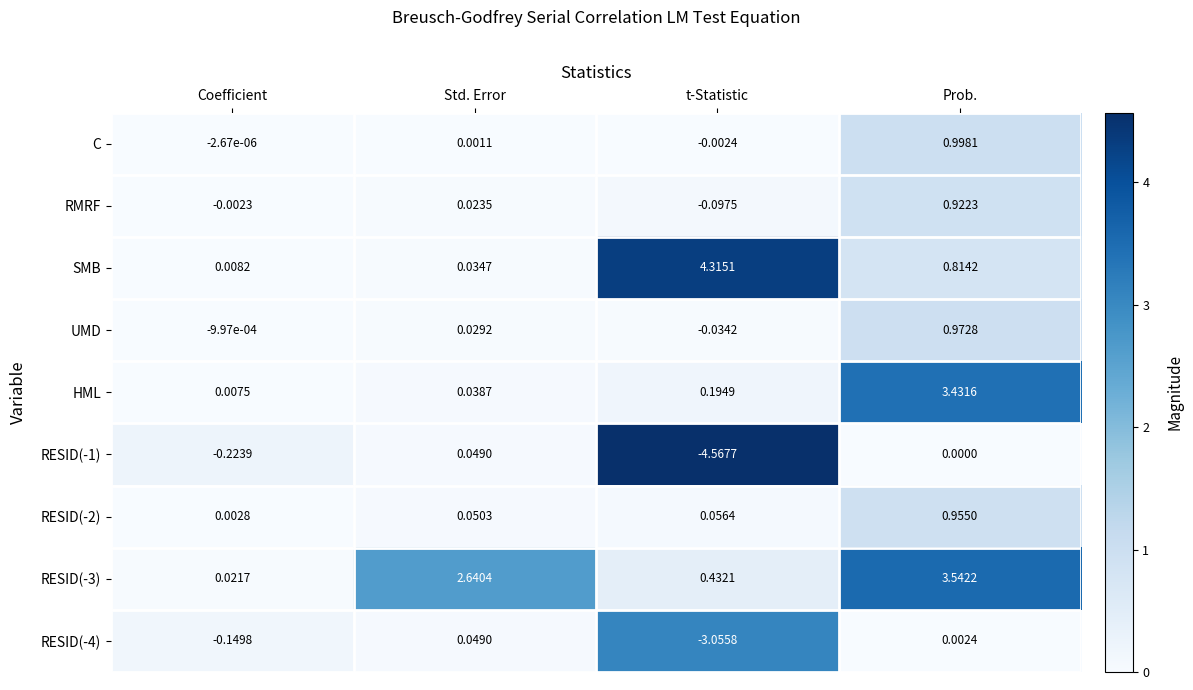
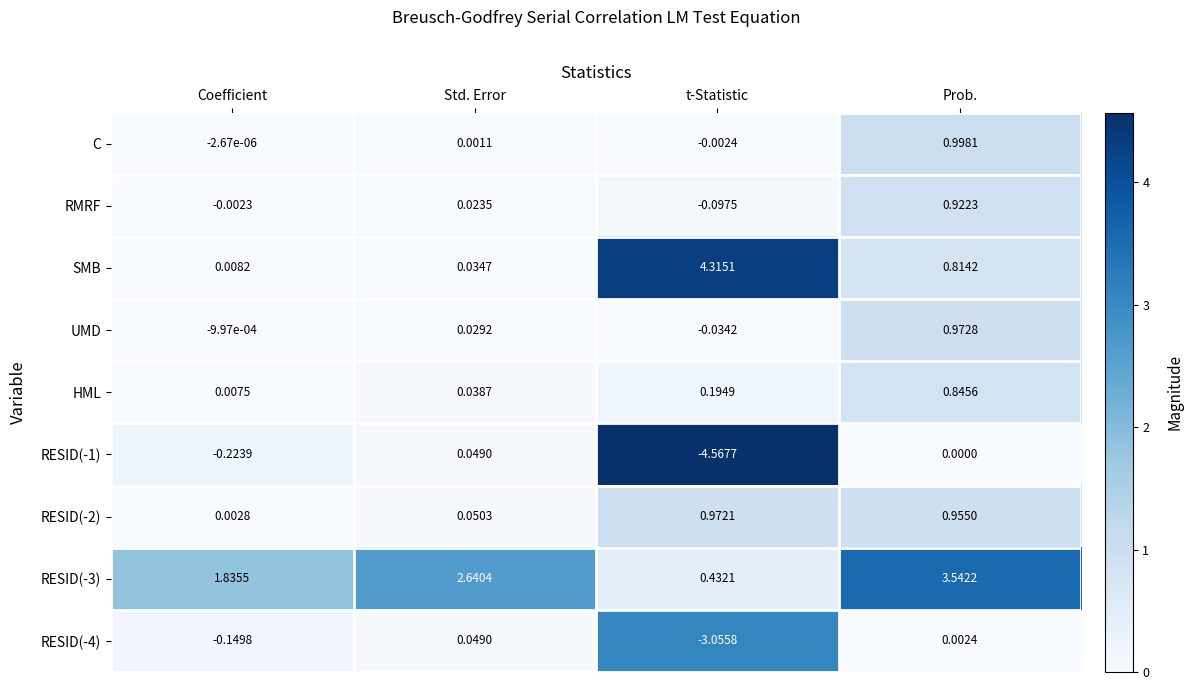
  {
    "C": {
      "Coefficient": "-2.67e-06",
      "Std. Error": "0.0011",
      "t-Statistic": "-0.0024",
      "Prob.": "0.9981"
    },
    "RMRF": {
      "Coefficient": "-0.0023",
      "Std. Error": "0.0235",
      "t-Statistic": "-0.0975",
      "Prob.": "0.9223"
    },
    "SMB": {
      "Coefficient": "0.0082",
      "Std. Error": "0.0347",
      "t-Statistic": "4.3151",
      "Prob.": "0.8142"
    },
    "UMD": {
      "Coefficient": "-9.97e-04",
      "Std. Error": "0.0292",
      "t-Statistic": "-0.0342",
      "Prob.": "0.9728"
    },
    "HML": {
      "Coefficient": "0.0075",
      "Std. Error": "0.0387",
      "t-Statistic": "0.1949",
-     "Prob.": "3.4316"
+     "Prob.": "0.8456"
    },
    "RESID(-1)": {
      "Coefficient": "-0.2239",
      "Std. Error": "0.0490",
      "t-Statistic": "-4.5677",
      "Prob.": "0.0000"
    },
    "RESID(-2)": {
      "Coefficient": "0.0028",
      "Std. Error": "0.0503",
-     "t-Statistic": "0.0564",
+     "t-Statistic": "0.9721",
      "Prob.": "0.9550"
    },
    "RESID(-3)": {
-     "Coefficient": "0.0217",
+     "Coefficient": "1.8355",
      "Std. Error": "2.6404",
      "t-Statistic": "0.4321",
      "Prob.": "3.5422"
    },
    "RESID(-4)": {
      "Coefficient": "-0.1498",
      "Std. Error": "0.0490",
      "t-Statistic": "-3.0558",
      "Prob.": "0.0024"
    }
  }
